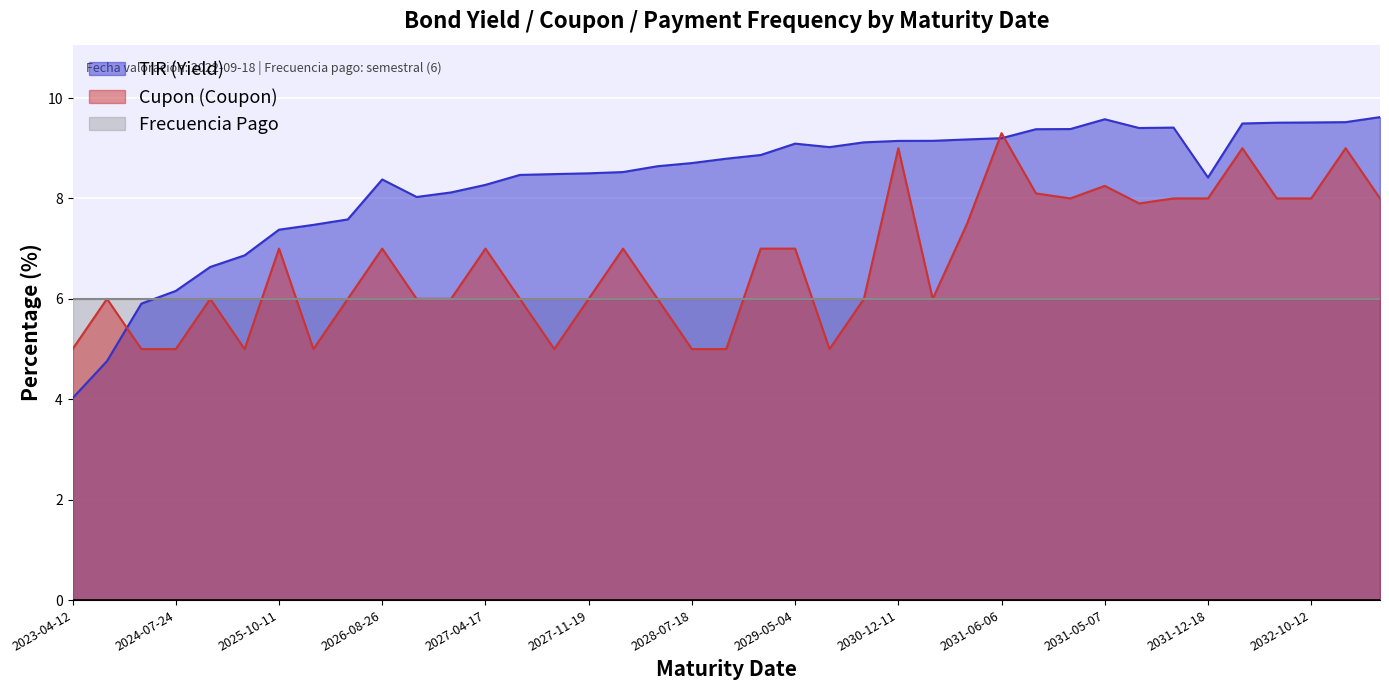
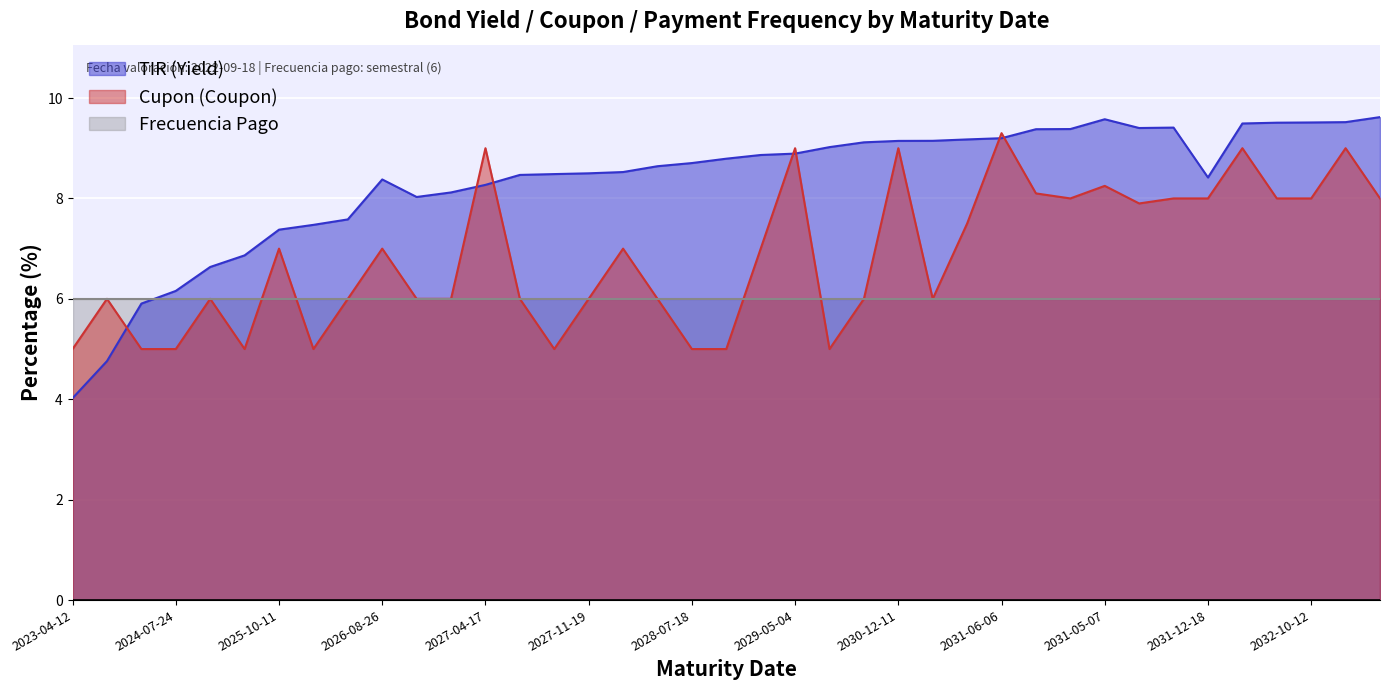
  {
    "TIR (Yield)": {
      "2023-04-12": 4.0,
      "2024-07-24": 6.2,
      "2025-10-11": 7.4,
      "2026-08-26": 8.4,
      "2027-04-17": 8.3,
      "2027-11-19": 8.5,
      "2028-07-18": 8.7,
-     "2029-05-04": 9.1,
+     "2029-05-04": 8.9,
      "2030-12-11": 9.1,
      "2031-06-06": 9.2,
      "2031-05-07": 9.6,
      "2031-12-18": 8.4,
      "2032-10-12": 9.5
    },
    "Cupon (Coupon)": {
      "2023-04-12": 5,
      "2024-07-24": 5,
      "2025-10-11": 7,
      "2026-08-26": 7,
-     "2027-04-17": 7,
+     "2027-04-17": 9,
      "2028-07-18": 5,
-     "2029-05-04": 7,
+     "2029-05-04": 9,
      "2030-12-11": 9,
      "2031-06-06": 9.3,
      "2031-05-07": 8.3,
      "2031-12-18": 8,
      "2032-10-12": 8
    },
    "Frecuencia Pago": {
      "2023-04-12": 6.0,
      "2024-07-24": 6.0,
      "2025-10-11": 6.0,
      "2026-08-26": 6.0,
      "2027-04-17": 6.0,
      "2028-07-18": 6.0,
      "2029-05-04": 6.0,
      "2030-12-11": 6.0,
      "2031-06-06": 6.0,
      "2031-05-07": 6.0,
      "2031-12-18": 6.0,
      "2032-10-12": 6.0
    }
  }
